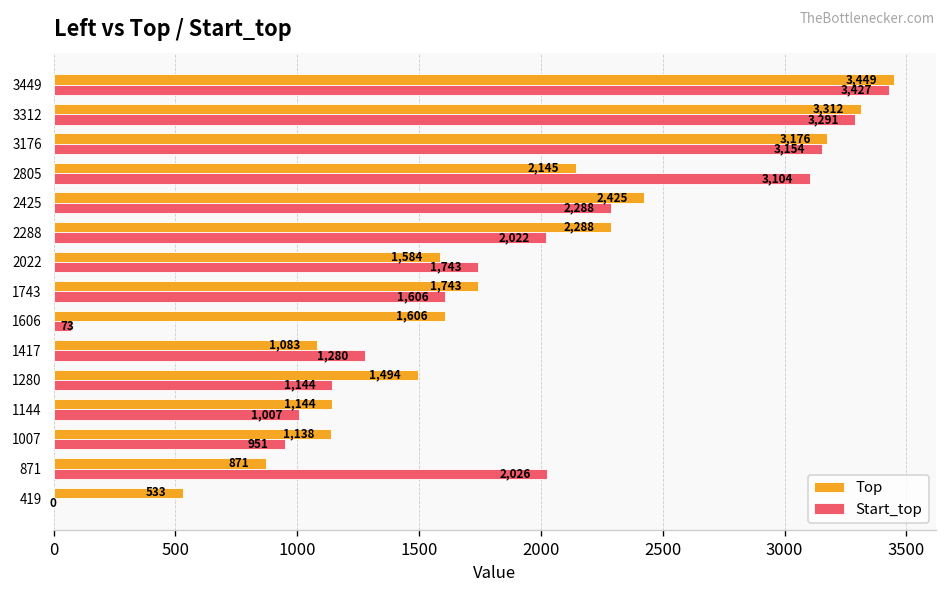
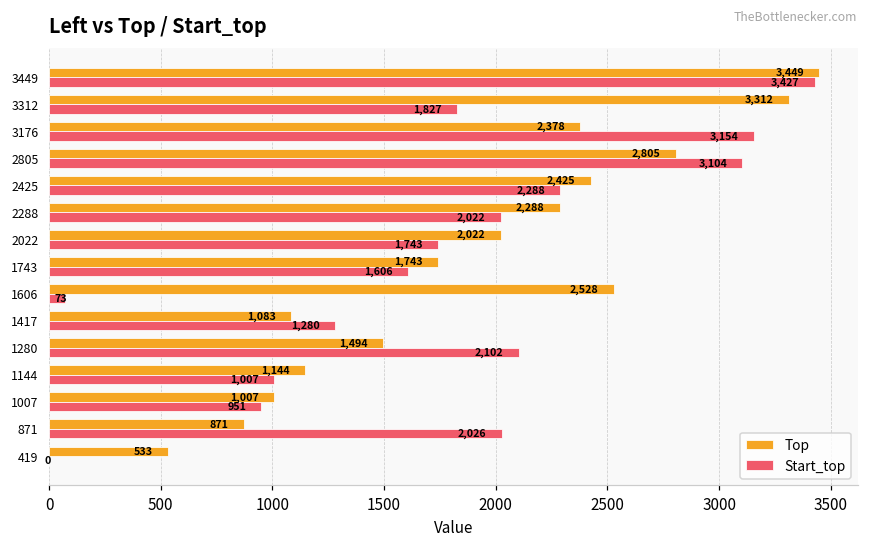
  {
    "Top": {
      "3449": "3,449",
      "3312": "3,312",
-     "3176": "3,176",
-     "2805": "2,145",
+     "3176": "2,378",
+     "2805": "2,805",
      "2425": "2,425",
      "2288": "2,288",
-     "2022": "1,584",
+     "2022": "2,022",
      "1743": "1,743",
-     "1606": "1,606",
+     "1606": "2,528",
      "1417": "1,083",
      "1280": "1,494",
      "1144": "1,144",
-     "1007": "1,138",
+     "1007": "1,007",
      "871": "871",
      "419": "533"
    },
    "Start_top": {
      "3449": "3,427",
-     "3312": "3,291",
+     "3312": "1,827",
      "3176": "3,154",
      "2805": "3,104",
      "2425": "2,288",
      "2288": "2,022",
      "2022": "1,743",
      "1743": "1,606",
      "1606": "73",
      "1417": "1,280",
-     "1280": "1,144",
+     "1280": "2,102",
      "1144": "1,007",
      "1007": "951",
      "871": "2,026",
      "419": "0"
    }
  }
